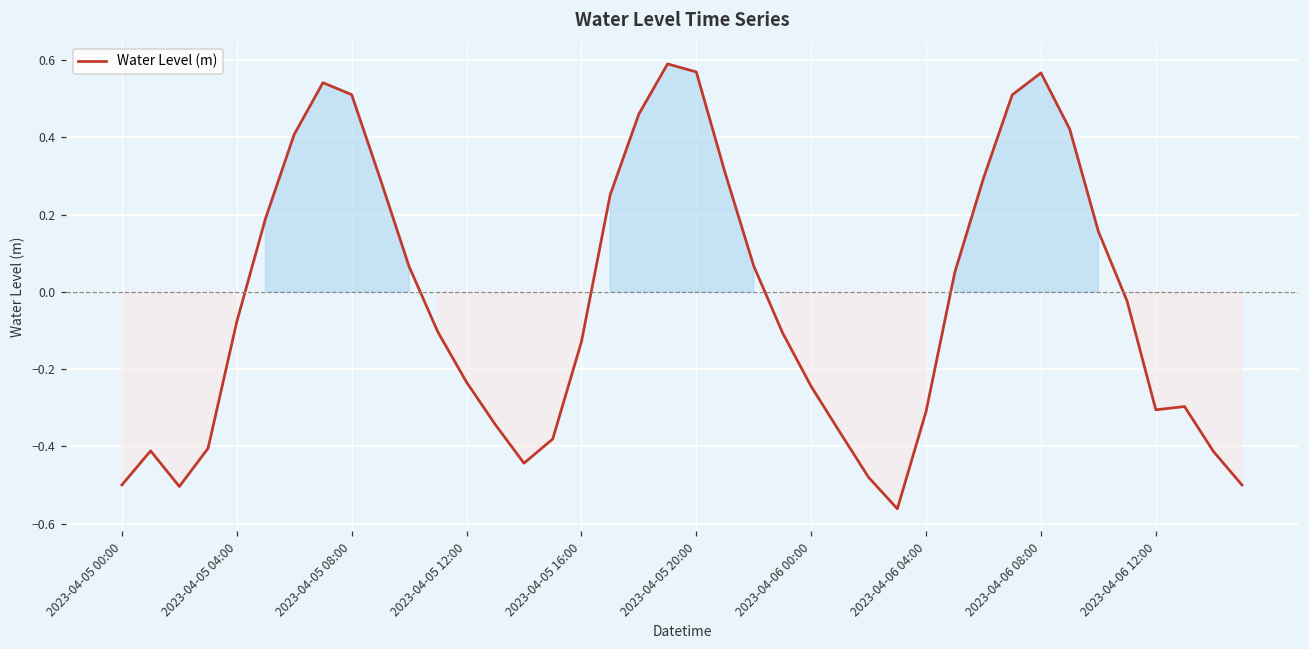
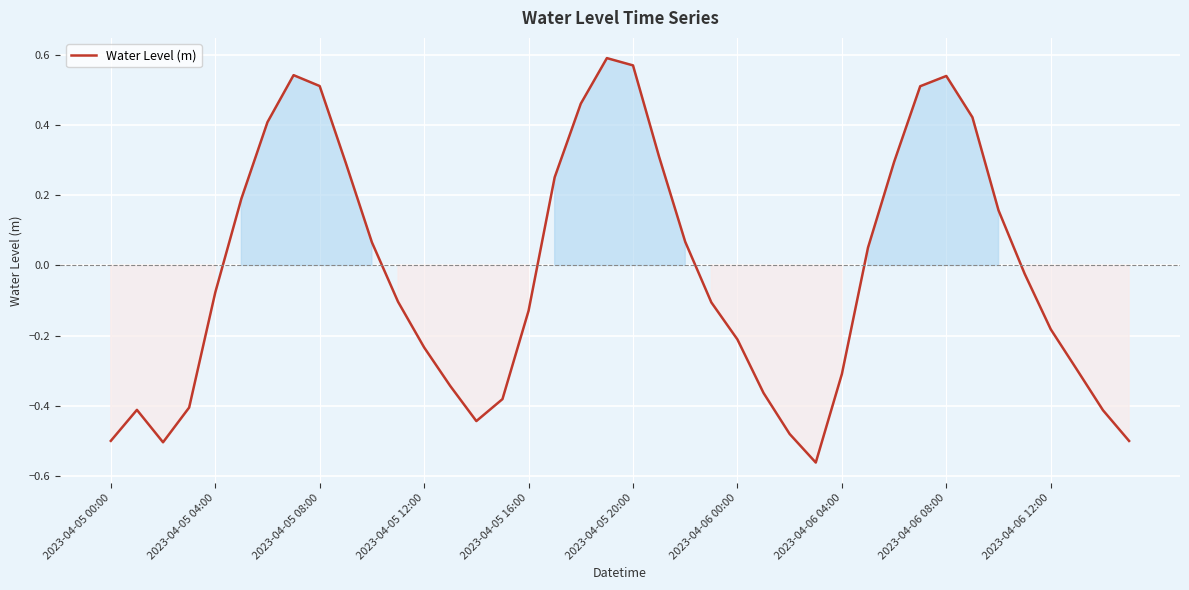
  {
    "2023-04-05 00:00": -0.50,
    "2023-04-05 04:00": -0.08,
    "2023-04-05 08:00": 0.51,
    "2023-04-05 12:00": -0.23,
    "2023-04-05 16:00": -0.13,
    "2023-04-05 20:00": 0.57,
-   "2023-04-06 00:00": -0.24,
+   "2023-04-06 00:00": -0.21,
    "2023-04-06 04:00": -0.31,
-   "2023-04-06 08:00": 0.57,
-   "2023-04-06 12:00": -0.31
+   "2023-04-06 08:00": 0.54,
+   "2023-04-06 12:00": -0.18
  }
